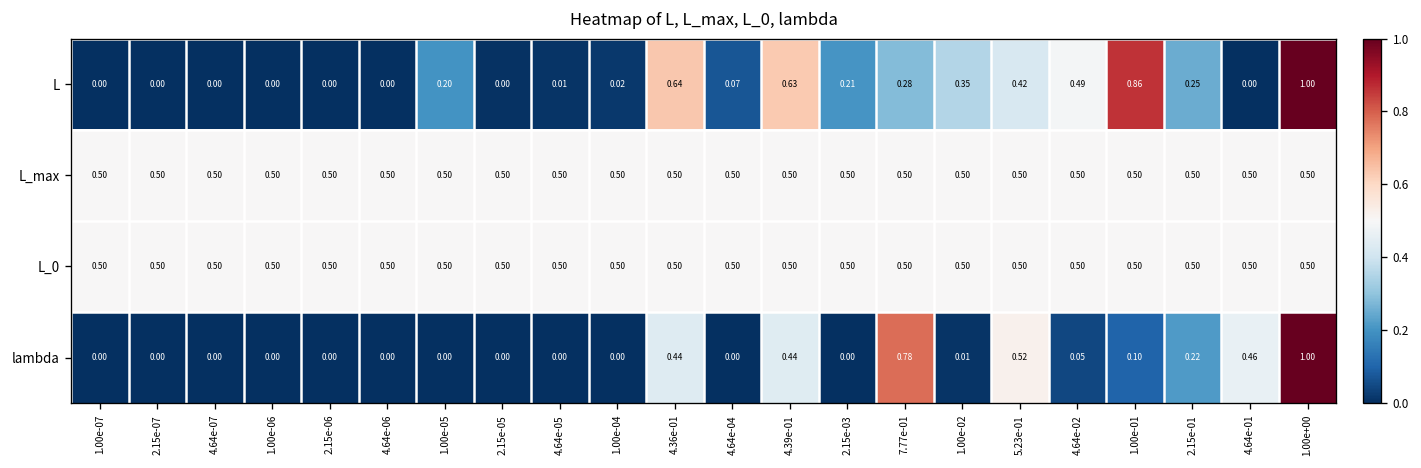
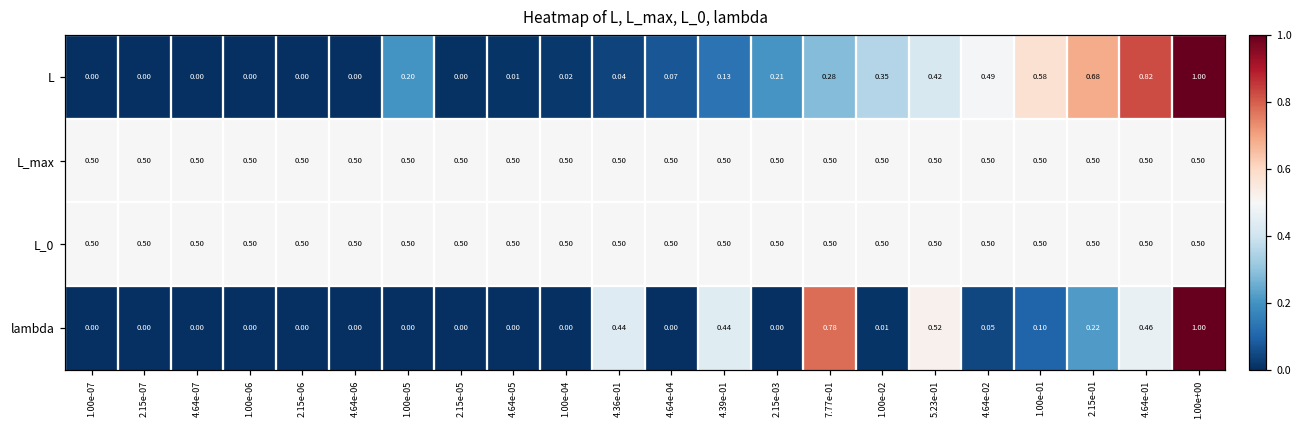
  {
    "L": {
      "1.00e-07": 0.00,
      "2.15e-07": 0.00,
      "4.64e-07": 0.00,
      "1.00e-06": 0.00,
      "2.15e-06": 0.00,
      "4.64e-06": 0.00,
      "1.00e-05": 0.20,
      "2.15e-05": 0.00,
      "4.64e-05": 0.01,
      "1.00e-04": 0.02,
-     "4.36e-01": 0.64,
+     "4.36e-01": 0.04,
      "4.64e-04": 0.07,
-     "4.39e-01": 0.63,
+     "4.39e-01": 0.13,
      "2.15e-03": 0.21,
      "7.77e-01": 0.28,
      "1.00e-02": 0.35,
      "5.23e-01": 0.42,
      "4.64e-02": 0.49,
-     "1.00e-01": 0.86,
-     "2.15e-01": 0.25,
-     "4.64e-01": 0.00,
+     "1.00e-01": 0.58,
+     "2.15e-01": 0.68,
+     "4.64e-01": 0.82,
      "1.00e+00": 1.00
    },
    "L_max": {
      "1.00e-07": 0.50,
      "2.15e-07": 0.50,
      "4.64e-07": 0.50,
      "1.00e-06": 0.50,
      "2.15e-06": 0.50,
      "4.64e-06": 0.50,
      "1.00e-05": 0.50,
      "2.15e-05": 0.50,
      "4.64e-05": 0.50,
      "1.00e-04": 0.50,
      "4.36e-01": 0.50,
      "4.64e-04": 0.50,
      "4.39e-01": 0.50,
      "2.15e-03": 0.50,
      "7.77e-01": 0.50,
      "1.00e-02": 0.50,
      "5.23e-01": 0.50,
      "4.64e-02": 0.50,
      "1.00e-01": 0.50,
      "2.15e-01": 0.50,
      "4.64e-01": 0.50,
      "1.00e+00": 0.50
    },
    "L_0": {
      "1.00e-07": 0.50,
      "2.15e-07": 0.50,
      "4.64e-07": 0.50,
      "1.00e-06": 0.50,
      "2.15e-06": 0.50,
      "4.64e-06": 0.50,
      "1.00e-05": 0.50,
      "2.15e-05": 0.50,
      "4.64e-05": 0.50,
      "1.00e-04": 0.50,
      "4.36e-01": 0.50,
      "4.64e-04": 0.50,
      "4.39e-01": 0.50,
      "2.15e-03": 0.50,
      "7.77e-01": 0.50,
      "1.00e-02": 0.50,
      "5.23e-01": 0.50,
      "4.64e-02": 0.50,
      "1.00e-01": 0.50,
      "2.15e-01": 0.50,
      "4.64e-01": 0.50,
      "1.00e+00": 0.50
    },
    "lambda": {
      "1.00e-07": 0.00,
      "2.15e-07": 0.00,
      "4.64e-07": 0.00,
      "1.00e-06": 0.00,
      "2.15e-06": 0.00,
      "4.64e-06": 0.00,
      "1.00e-05": 0.00,
      "2.15e-05": 0.00,
      "4.64e-05": 0.00,
      "1.00e-04": 0.00,
      "4.36e-01": 0.44,
      "4.64e-04": 0.00,
      "4.39e-01": 0.44,
      "2.15e-03": 0.00,
      "7.77e-01": 0.78,
      "1.00e-02": 0.01,
      "5.23e-01": 0.52,
      "4.64e-02": 0.05,
      "1.00e-01": 0.10,
      "2.15e-01": 0.22,
      "4.64e-01": 0.46,
      "1.00e+00": 1.00
    }
  }
